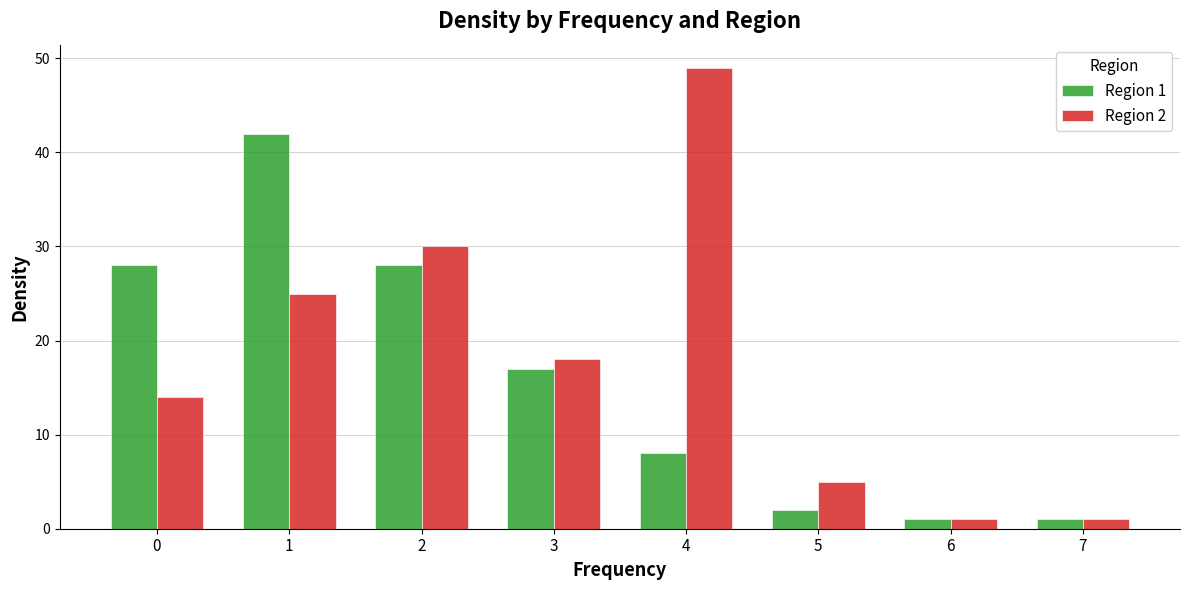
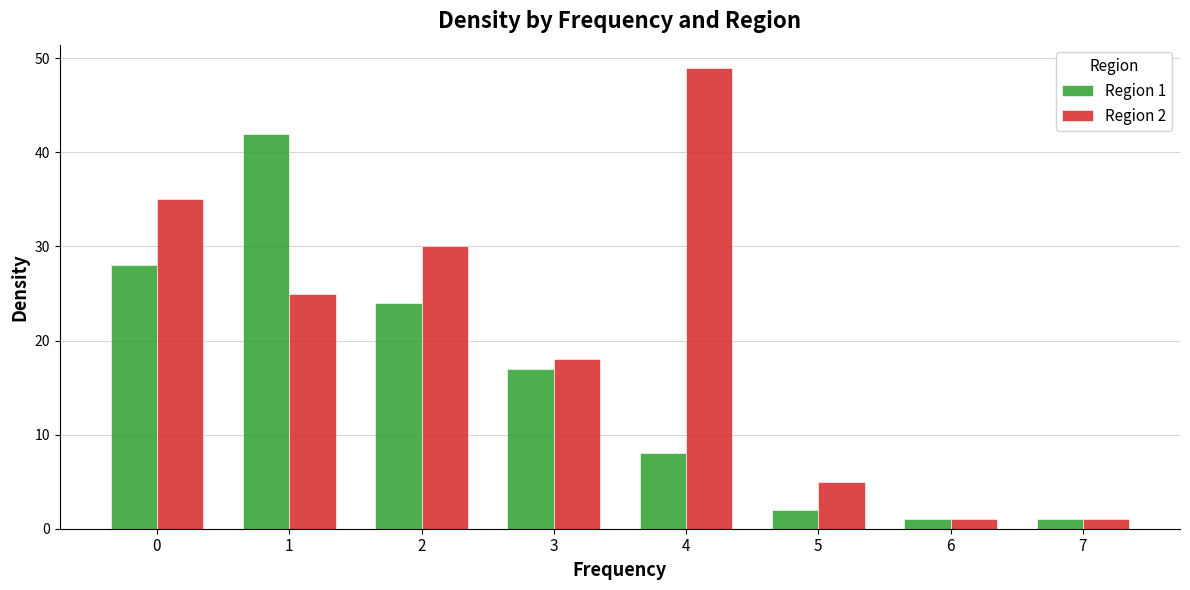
  {
    "Region 1": {
      "0": 28,
      "1": 42,
-     "2": 28,
+     "2": 24,
      "3": 17,
      "4": 8,
      "5": 2,
      "6": 1,
      "7": 1
    },
    "Region 2": {
-     "0": 14,
+     "0": 35,
      "1": 25,
      "2": 30,
      "3": 18,
      "4": 49,
      "5": 5,
      "6": 1,
      "7": 1
    }
  }
